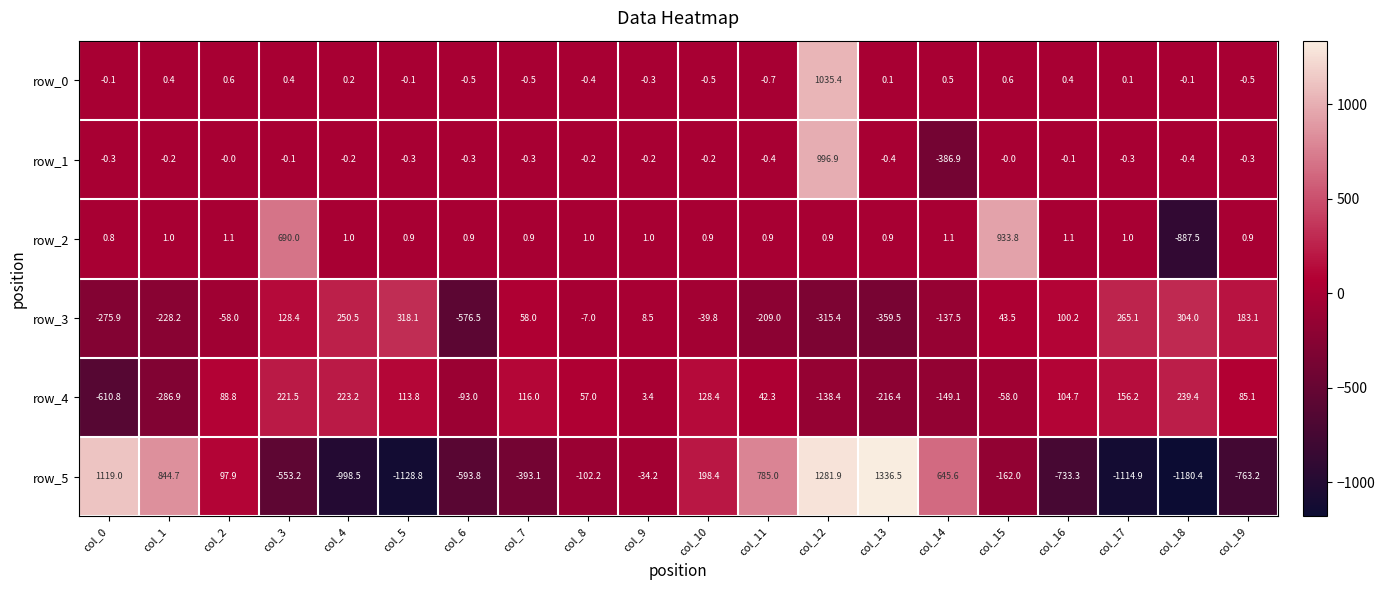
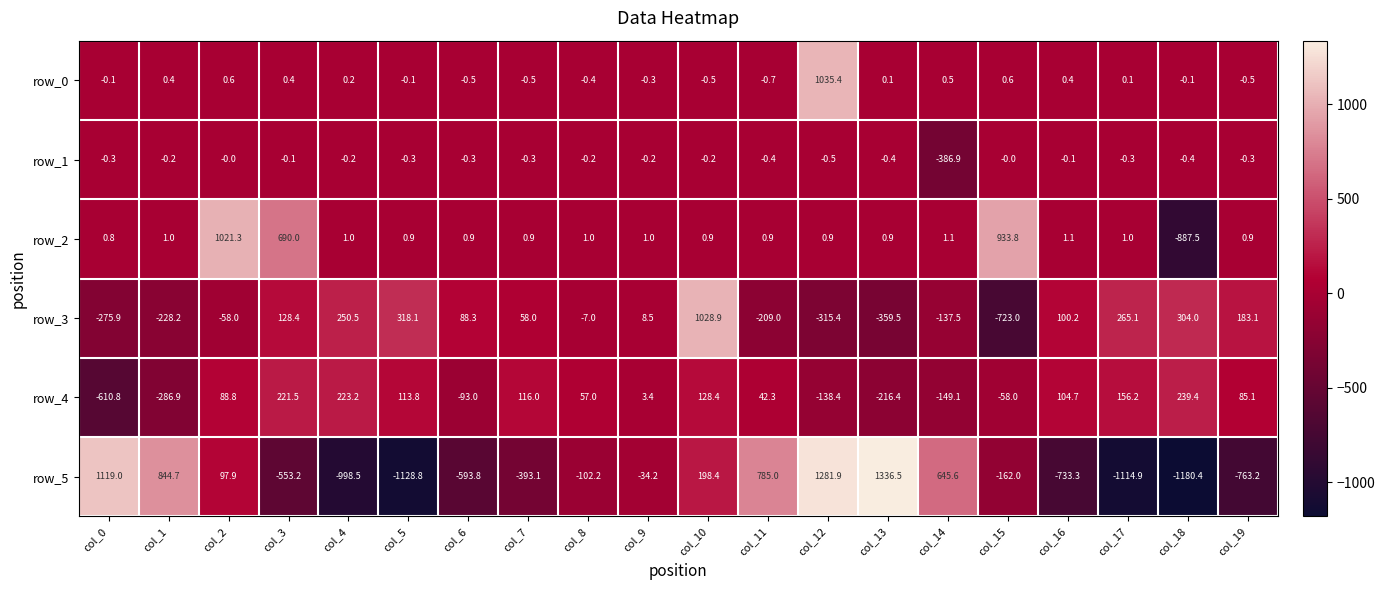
  {
    "row_0": {
      "col_0": -0.1,
      "col_1": 0.4,
      "col_2": 0.6,
      "col_3": 0.4,
      "col_4": 0.2,
      "col_5": -0.1,
      "col_6": -0.5,
      "col_7": -0.5,
      "col_8": -0.4,
      "col_9": -0.3,
      "col_10": -0.5,
      "col_11": -0.7,
      "col_12": 1035.4,
      "col_13": 0.1,
      "col_14": 0.5,
      "col_15": 0.6,
      "col_16": 0.4,
      "col_17": 0.1,
      "col_18": -0.1,
      "col_19": -0.5
    },
    "row_1": {
      "col_0": -0.3,
      "col_1": -0.2,
      "col_2": -0.0,
      "col_3": -0.1,
      "col_4": -0.2,
      "col_5": -0.3,
      "col_6": -0.3,
      "col_7": -0.3,
      "col_8": -0.2,
      "col_9": -0.2,
      "col_10": -0.2,
      "col_11": -0.4,
-     "col_12": 996.9,
+     "col_12": -0.5,
      "col_13": -0.4,
      "col_14": -386.9,
      "col_15": -0.0,
      "col_16": -0.1,
      "col_17": -0.3,
      "col_18": -0.4,
      "col_19": -0.3
    },
    "row_2": {
      "col_0": 0.8,
      "col_1": 1.0,
-     "col_2": 1.1,
+     "col_2": 1021.3,
      "col_3": 690.0,
      "col_4": 1.0,
      "col_5": 0.9,
      "col_6": 0.9,
      "col_7": 0.9,
      "col_8": 1.0,
      "col_9": 1.0,
      "col_10": 0.9,
      "col_11": 0.9,
      "col_12": 0.9,
      "col_13": 0.9,
      "col_14": 1.1,
      "col_15": 933.8,
      "col_16": 1.1,
      "col_17": 1.0,
      "col_18": -887.5,
      "col_19": 0.9
    },
    "row_3": {
      "col_0": -275.9,
      "col_1": -228.2,
      "col_2": -58.0,
      "col_3": 128.4,
      "col_4": 250.5,
      "col_5": 318.1,
-     "col_6": -576.5,
+     "col_6": 88.3,
      "col_7": 58.0,
      "col_8": -7.0,
      "col_9": 8.5,
-     "col_10": -39.8,
+     "col_10": 1028.9,
      "col_11": -209.0,
      "col_12": -315.4,
      "col_13": -359.5,
      "col_14": -137.5,
-     "col_15": 43.5,
+     "col_15": -723.0,
      "col_16": 100.2,
      "col_17": 265.1,
      "col_18": 304.0,
      "col_19": 183.1
    },
    "row_4": {
      "col_0": -610.8,
      "col_1": -286.9,
      "col_2": 88.8,
      "col_3": 221.5,
      "col_4": 223.2,
      "col_5": 113.8,
      "col_6": -93.0,
      "col_7": 116.0,
      "col_8": 57.0,
      "col_9": 3.4,
      "col_10": 128.4,
      "col_11": 42.3,
      "col_12": -138.4,
      "col_13": -216.4,
      "col_14": -149.1,
      "col_15": -58.0,
      "col_16": 104.7,
      "col_17": 156.2,
      "col_18": 239.4,
      "col_19": 85.1
    },
    "row_5": {
      "col_0": 1119.0,
      "col_1": 844.7,
      "col_2": 97.9,
      "col_3": -553.2,
      "col_4": -998.5,
      "col_5": -1128.8,
      "col_6": -593.8,
      "col_7": -393.1,
      "col_8": -102.2,
      "col_9": -34.2,
      "col_10": 198.4,
      "col_11": 785.0,
      "col_12": 1281.9,
      "col_13": 1336.5,
      "col_14": 645.6,
      "col_15": -162.0,
      "col_16": -733.3,
      "col_17": -1114.9,
      "col_18": -1180.4,
      "col_19": -763.2
    }
  }
